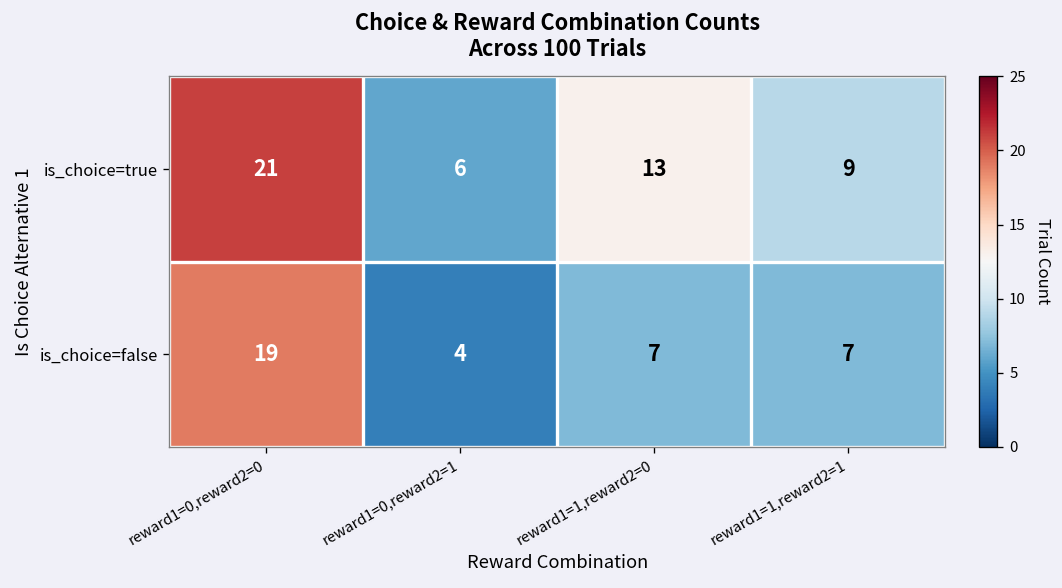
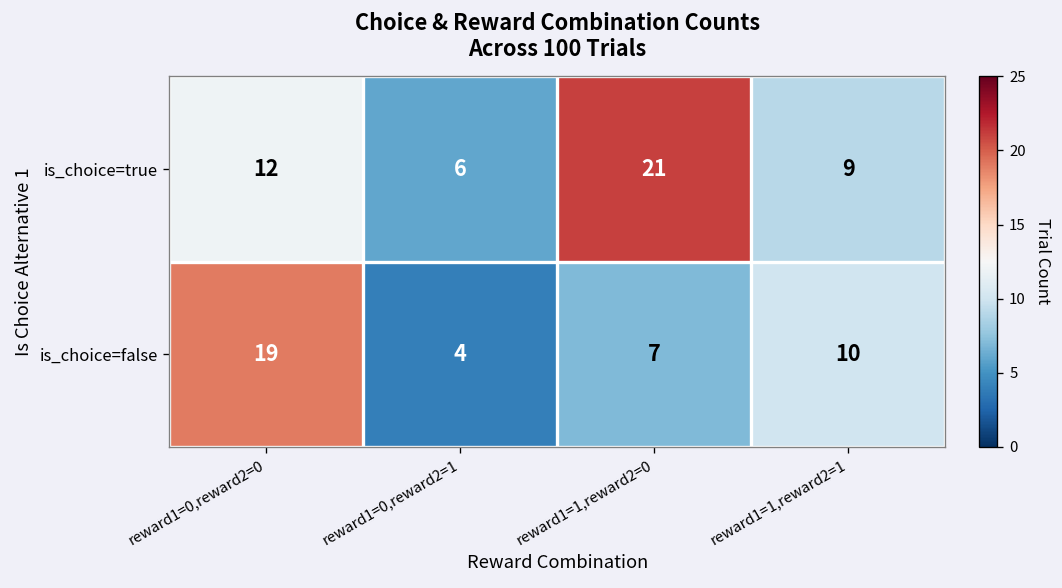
  {
    "is_choice=true": {
-     "reward1=0,reward2=0": 21,
+     "reward1=0,reward2=0": 12,
      "reward1=0,reward2=1": 6,
-     "reward1=1,reward2=0": 13,
+     "reward1=1,reward2=0": 21,
      "reward1=1,reward2=1": 9
    },
    "is_choice=false": {
      "reward1=0,reward2=0": 19,
      "reward1=0,reward2=1": 4,
      "reward1=1,reward2=0": 7,
-     "reward1=1,reward2=1": 7
+     "reward1=1,reward2=1": 10
    }
  }
